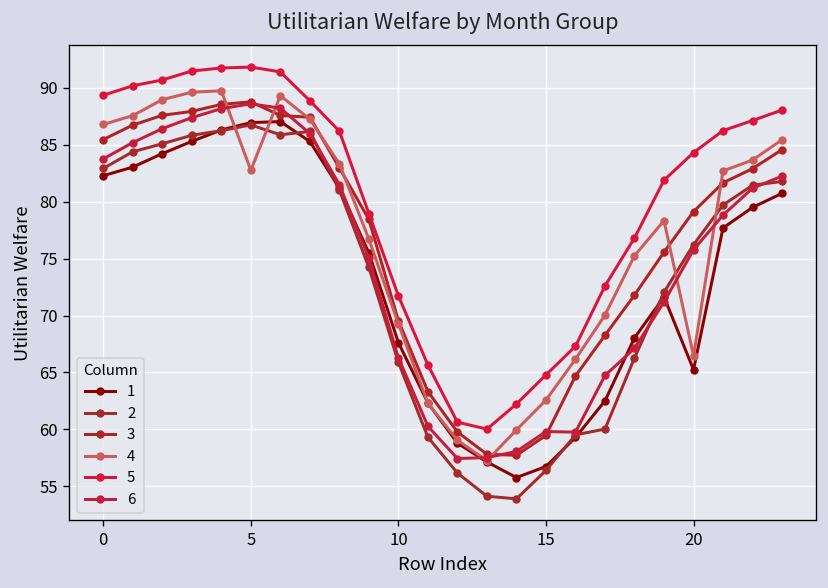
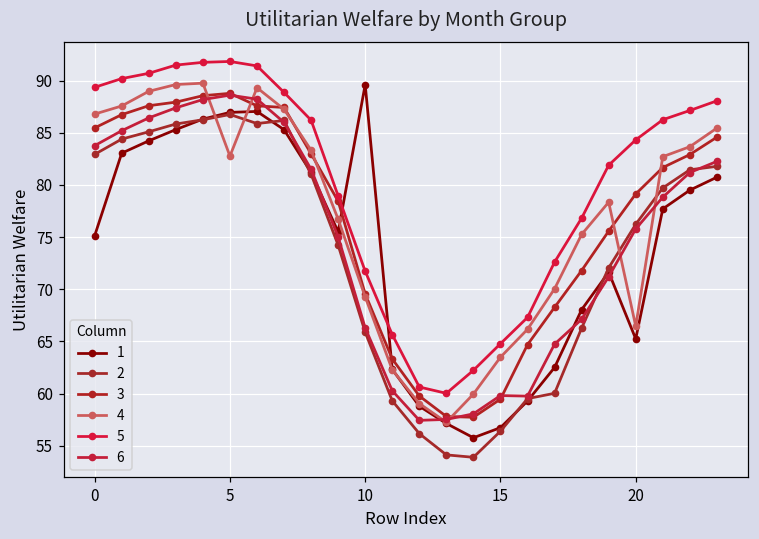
  {
    "1": {
-     "0": 82,
-     "10": 68,
+     "0": 75,
+     "10": 90,
      "15": 57,
      "20": 65
    },
    "4": {
      "0": 87,
      "5": 83,
      "10": 69,
-     "15": 62.6,
+     "15": 63.5,
      "20": 66
    }
  }
